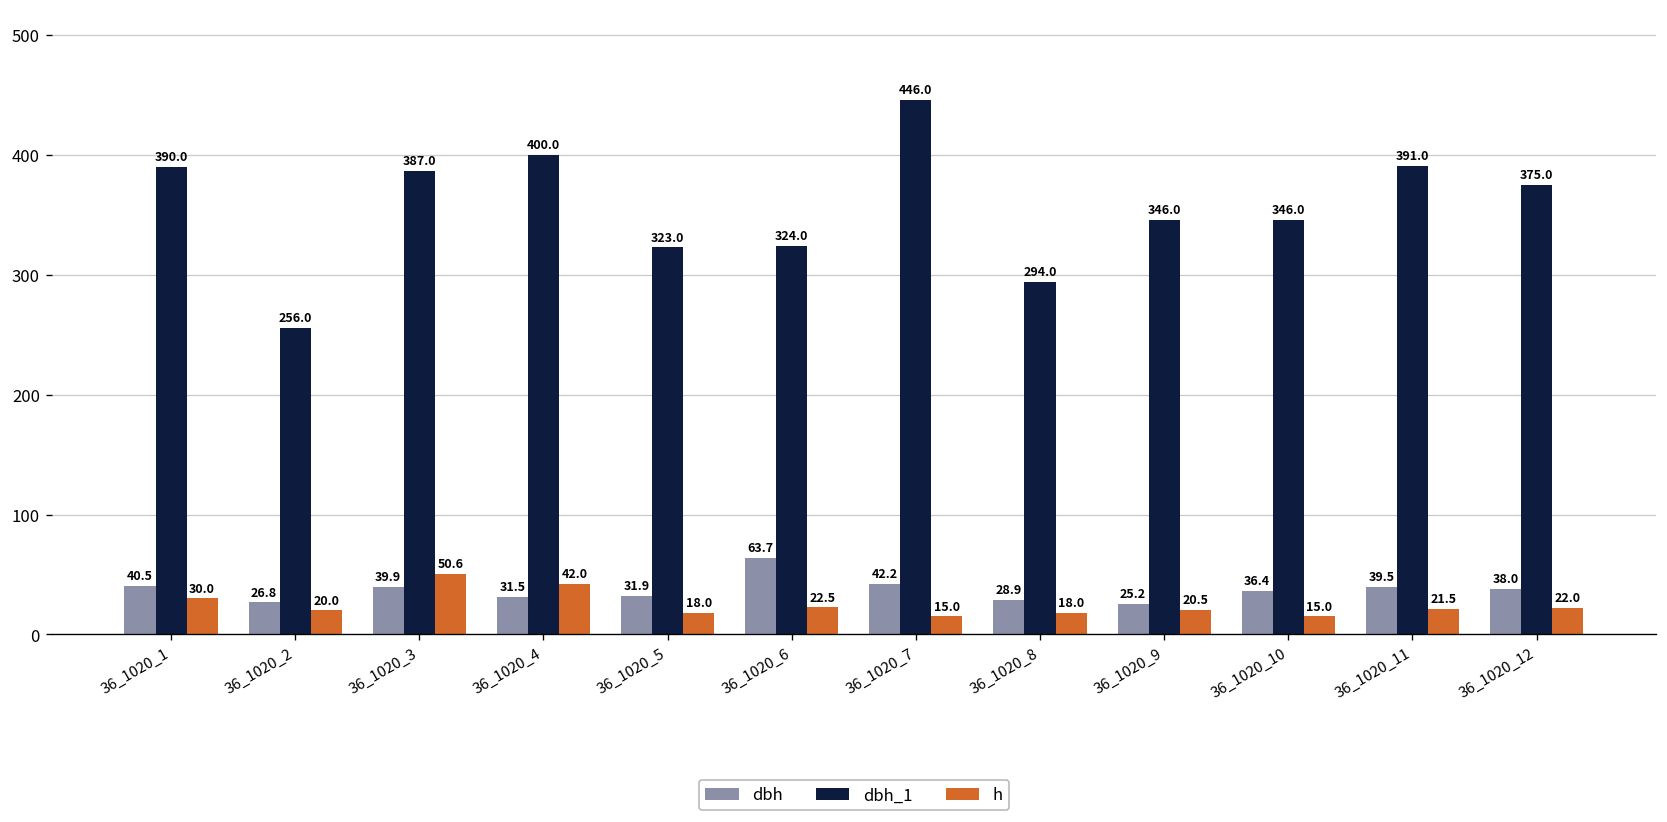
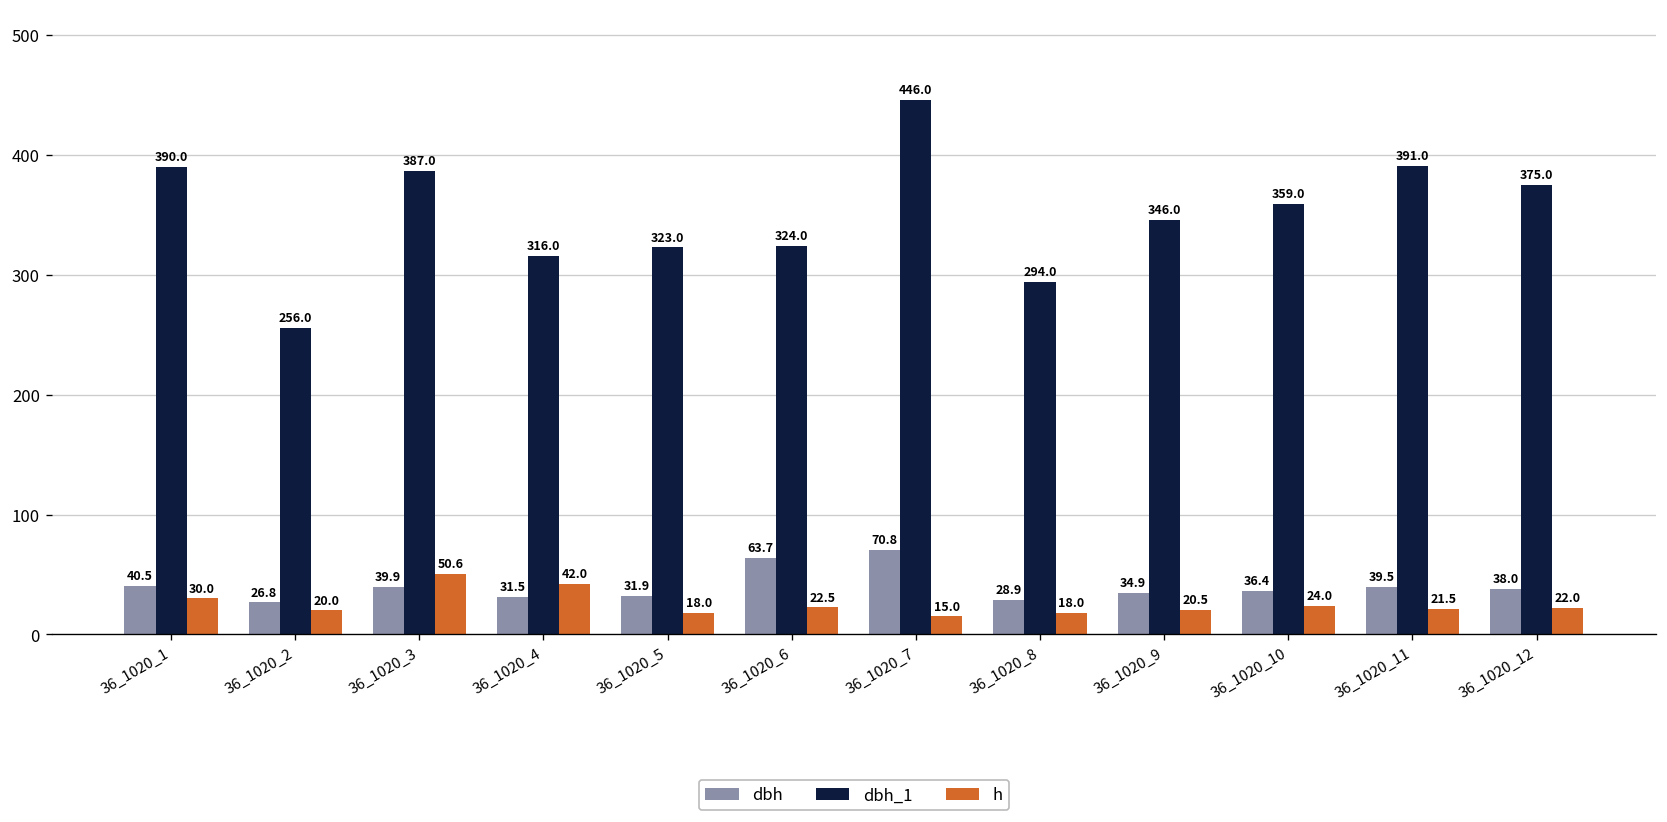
  {
    "dbh": {
      "36_1020_1": 40.5,
      "36_1020_2": 26.8,
      "36_1020_3": 39.9,
      "36_1020_4": 31.5,
      "36_1020_5": 31.9,
      "36_1020_6": 63.7,
-     "36_1020_7": 42.2,
+     "36_1020_7": 70.8,
      "36_1020_8": 28.9,
-     "36_1020_9": 25.2,
+     "36_1020_9": 34.9,
      "36_1020_10": 36.4,
      "36_1020_11": 39.5,
      "36_1020_12": 38.0
    },
    "dbh_1": {
      "36_1020_1": 390.0,
      "36_1020_2": 256.0,
      "36_1020_3": 387.0,
-     "36_1020_4": 400.0,
+     "36_1020_4": 316.0,
      "36_1020_5": 323.0,
      "36_1020_6": 324.0,
      "36_1020_7": 446.0,
      "36_1020_8": 294.0,
      "36_1020_9": 346.0,
-     "36_1020_10": 346.0,
+     "36_1020_10": 359.0,
      "36_1020_11": 391.0,
      "36_1020_12": 375.0
    },
    "h": {
      "36_1020_1": 30.0,
      "36_1020_2": 20.0,
      "36_1020_3": 50.6,
      "36_1020_4": 42.0,
      "36_1020_5": 18.0,
      "36_1020_6": 22.5,
      "36_1020_7": 15.0,
      "36_1020_8": 18.0,
      "36_1020_9": 20.5,
-     "36_1020_10": 15.0,
+     "36_1020_10": 24.0,
      "36_1020_11": 21.5,
      "36_1020_12": 22.0
    }
  }
